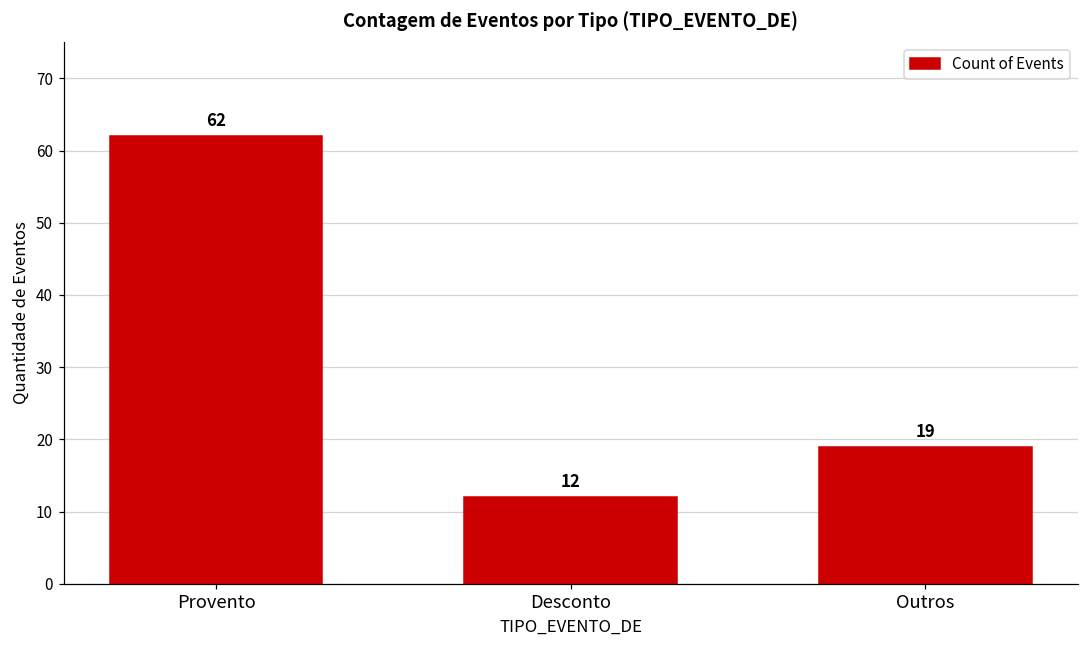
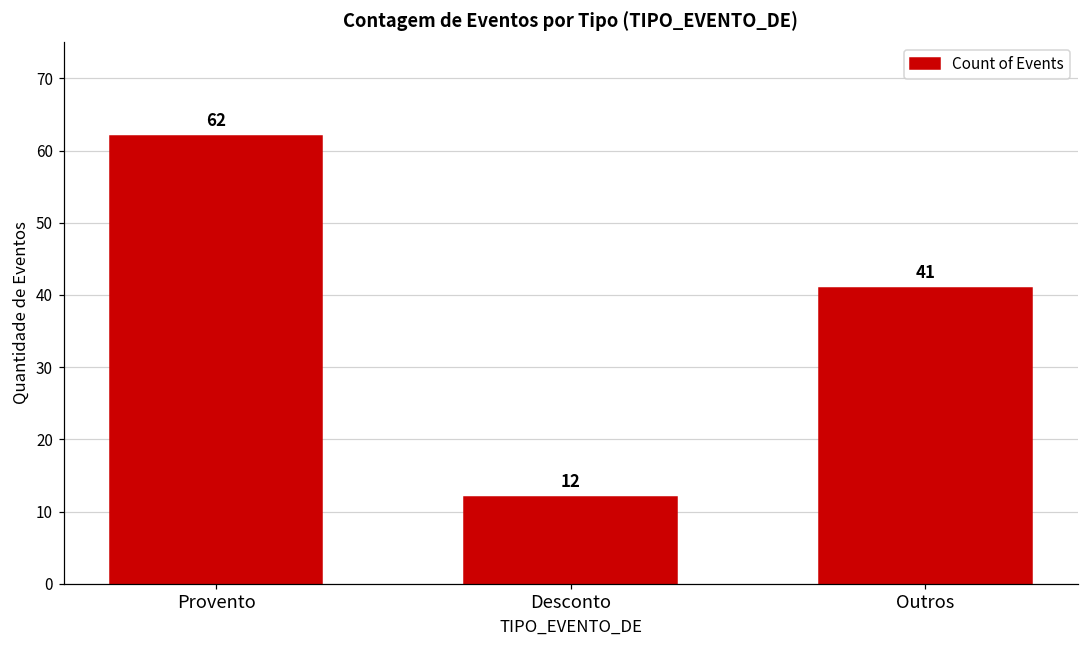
  {
    "Provento": 62,
    "Desconto": 12,
-   "Outros": 19
+   "Outros": 41
  }
